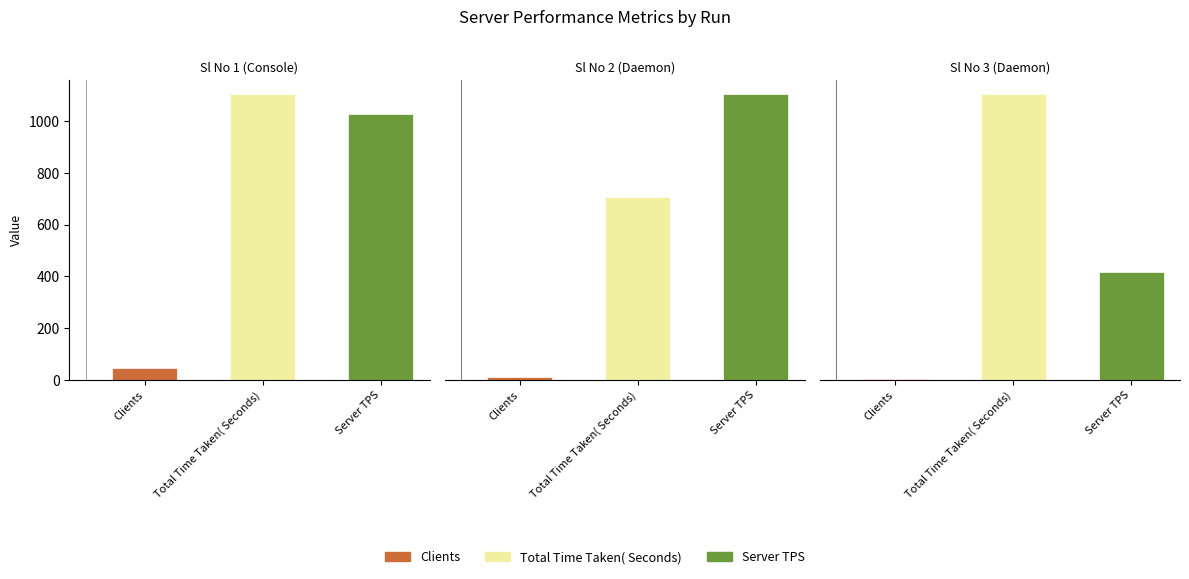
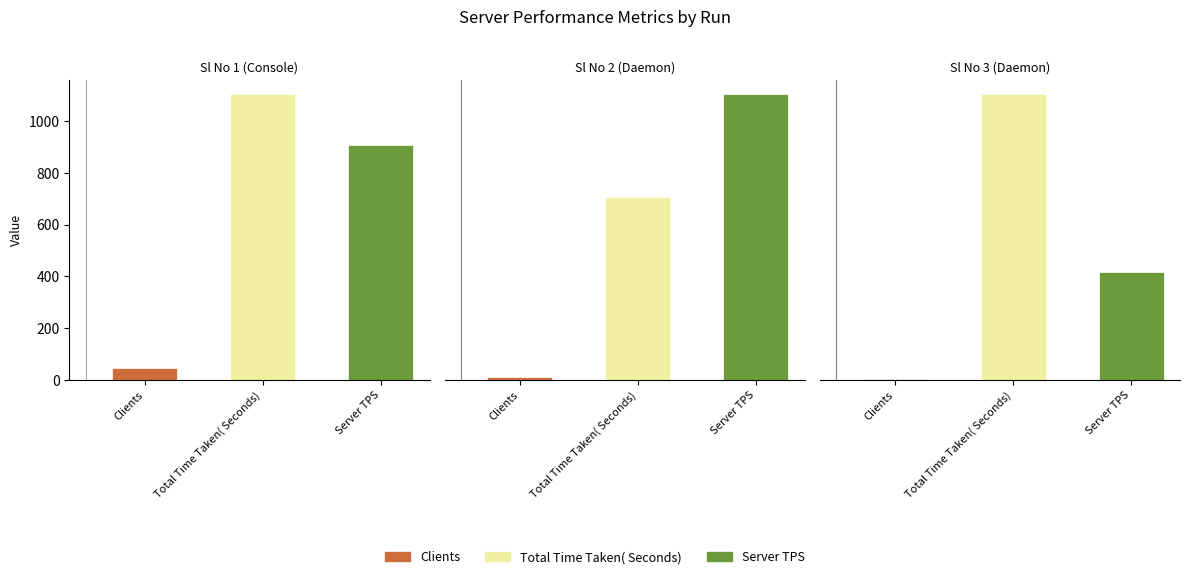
  {
    "Sl No 1 (Console)": {
      "Clients": 50,
      "Total Time Taken( Seconds)": 1100,
-     "Server TPS": 1030
+     "Server TPS": 910
    }
  }
